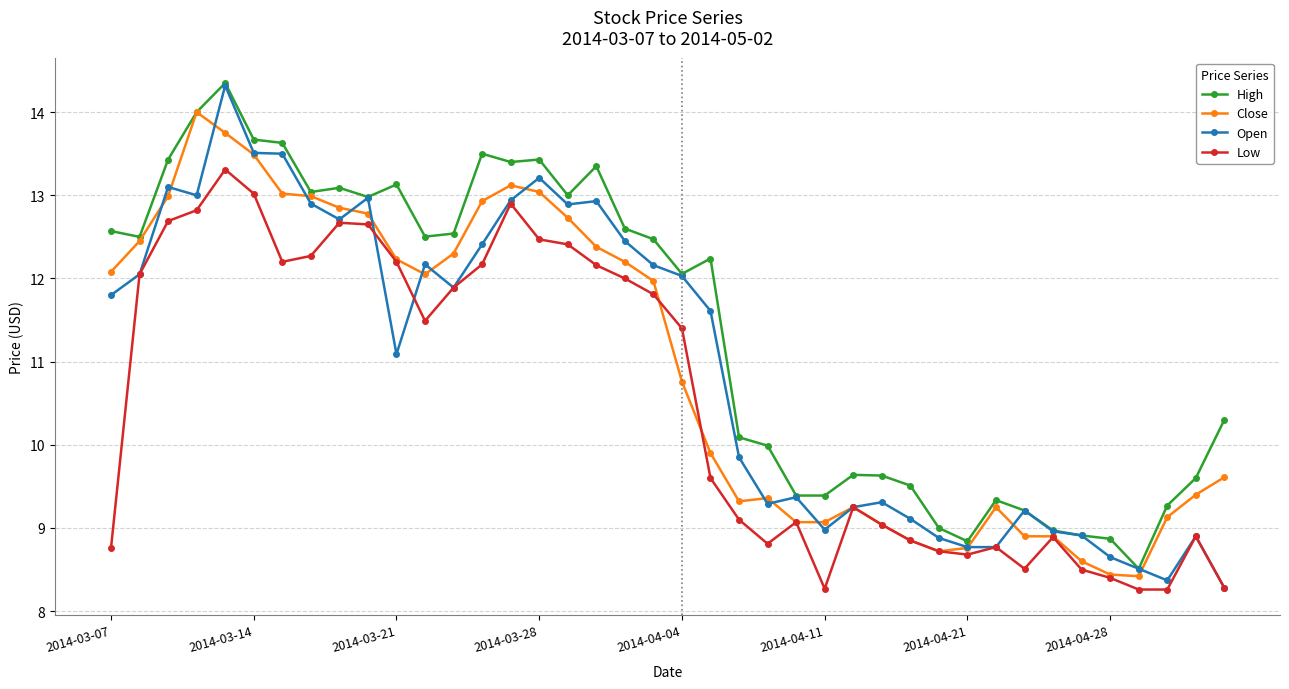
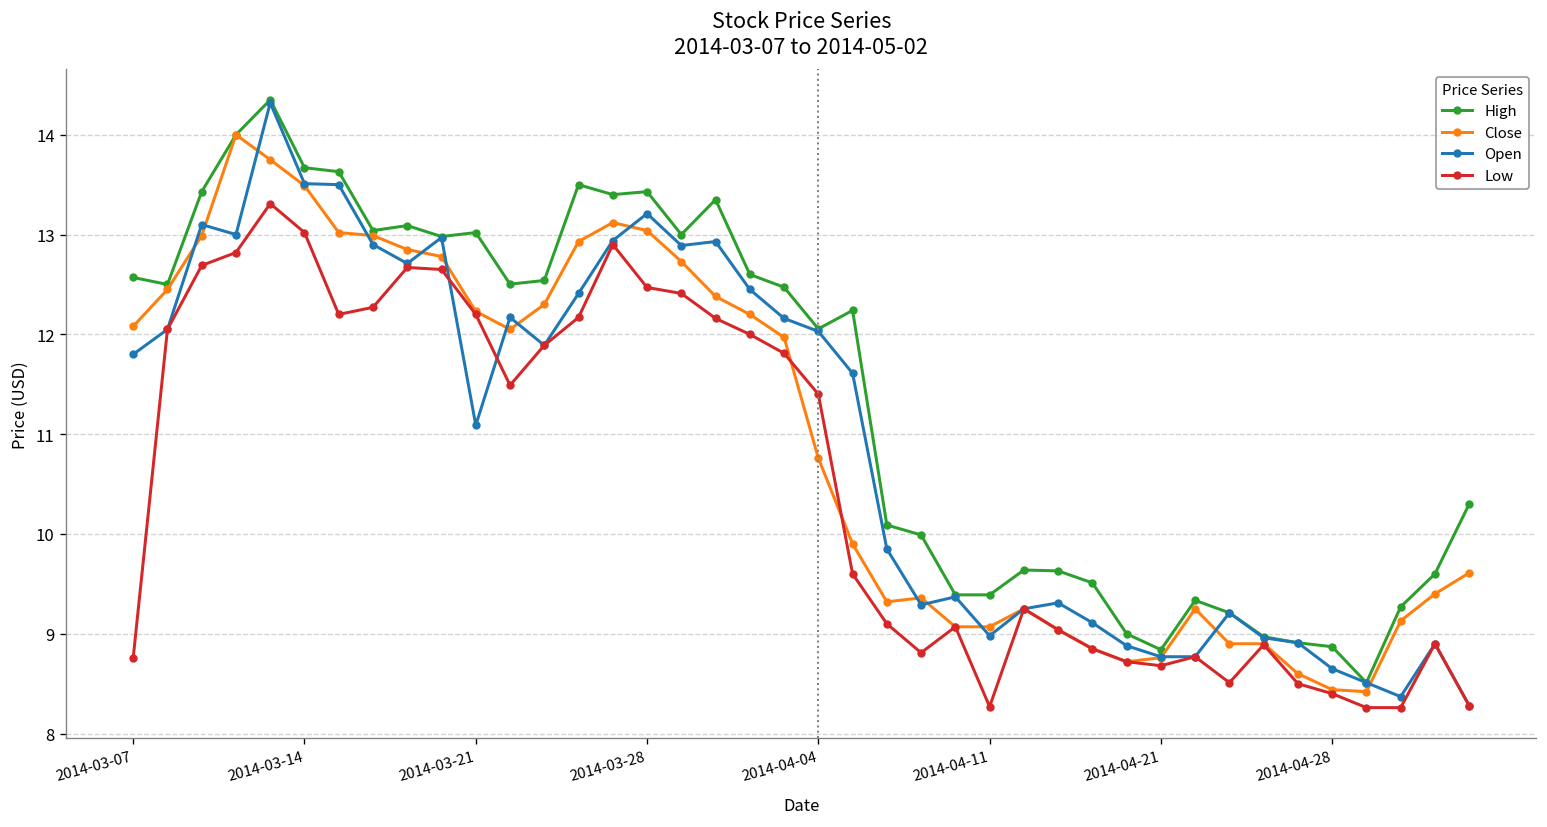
  {
    "High": {
      "2014-03-07": 12.6,
      "2014-03-14": 13.7,
-     "2014-03-21": 13.1,
+     "2014-03-21": 13.0,
      "2014-03-28": 13.4,
      "2014-04-11": 9.4,
      "2014-04-21": 8.8,
      "2014-04-28": 8.9
    },
    "Close": {
      "2014-03-07": 12.1,
      "2014-03-28": 13.0,
      "2014-04-04": 10.8,
      "2014-04-11": 9.1,
      "2014-04-28": 8.4
    },
    "Open": {
      "2014-03-07": 11.8,
      "2014-03-21": 11.1,
      "2014-03-28": 13.2,
      "2014-04-11": 9.0,
      "2014-04-28": 8.7
    },
    "Low": {
      "2014-03-07": 8.8,
      "2014-03-14": 13.0,
      "2014-03-28": 12.5,
      "2014-04-04": 11.4,
      "2014-04-11": 8.3,
      "2014-04-21": 8.7,
      "2014-04-28": 8.4
    }
  }
